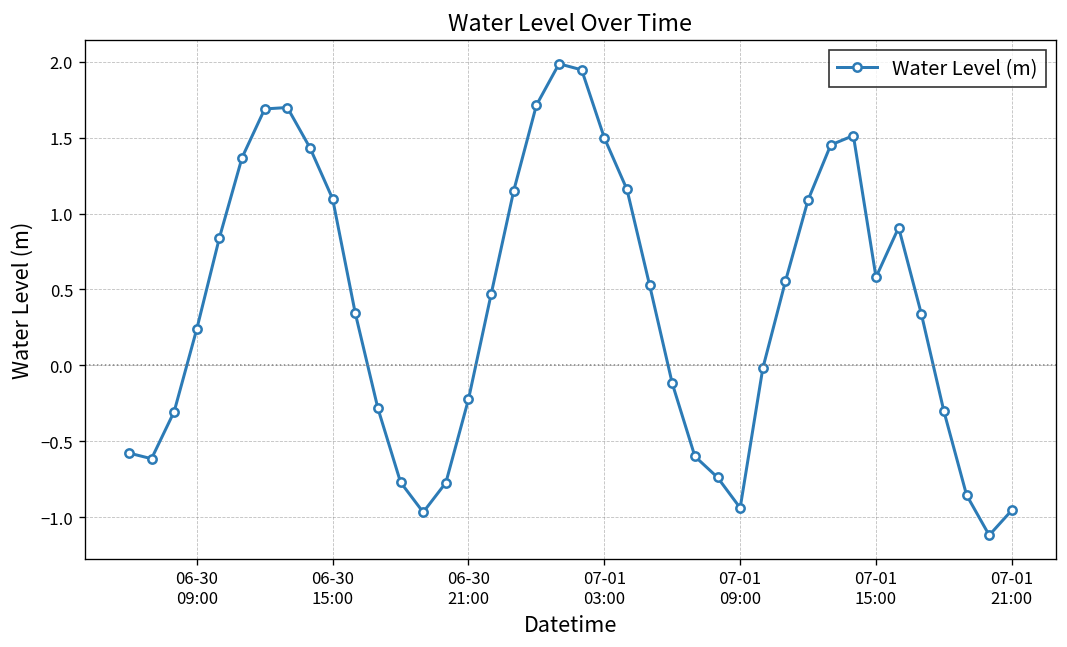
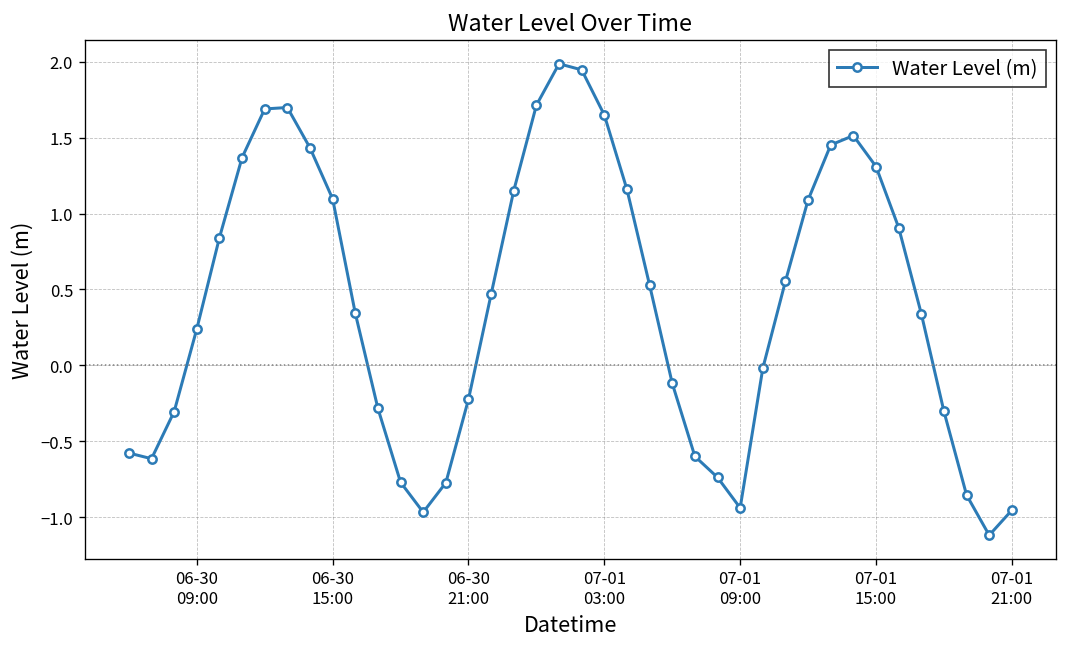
  {
    "06-30 09:00": 0.24,
    "06-30 15:00": 1.10,
    "06-30 21:00": -0.22,
-   "07-01 03:00": 1.50,
+   "07-01 03:00": 1.65,
    "07-01 09:00": -0.94,
-   "07-01 15:00": 0.58,
+   "07-01 15:00": 1.31,
    "07-01 21:00": -0.95
  }
